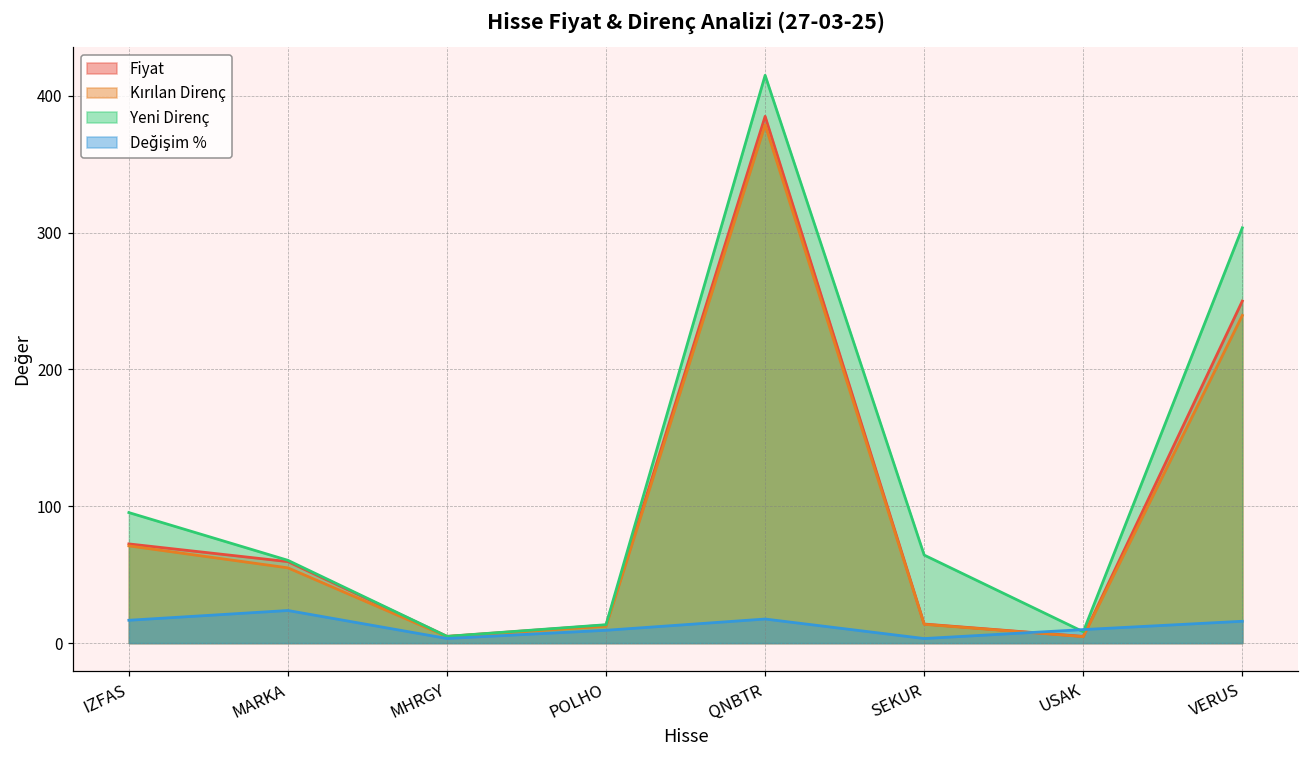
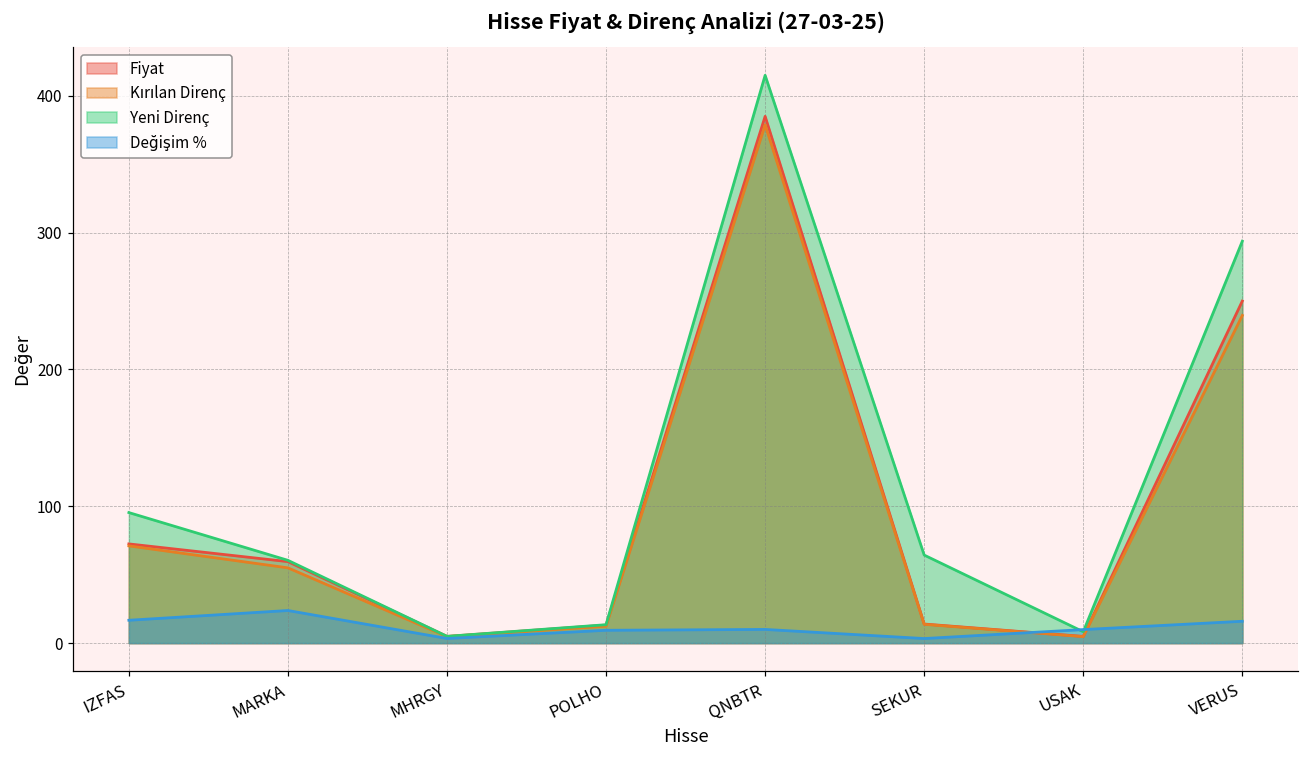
  {
    "Yeni Direnç": {
      "IZFAS": 95,
      "QNBTR": 415,
      "SEKUR": 64,
-     "VERUS": 304
+     "VERUS": 294
    },
    "Değişim %": {
      "IZFAS": 17,
      "MARKA": 24,
      "POLHO": 9,
-     "QNBTR": 18,
+     "QNBTR": 10,
      "SEKUR": 3,
      "VERUS": 16
    }
  }
